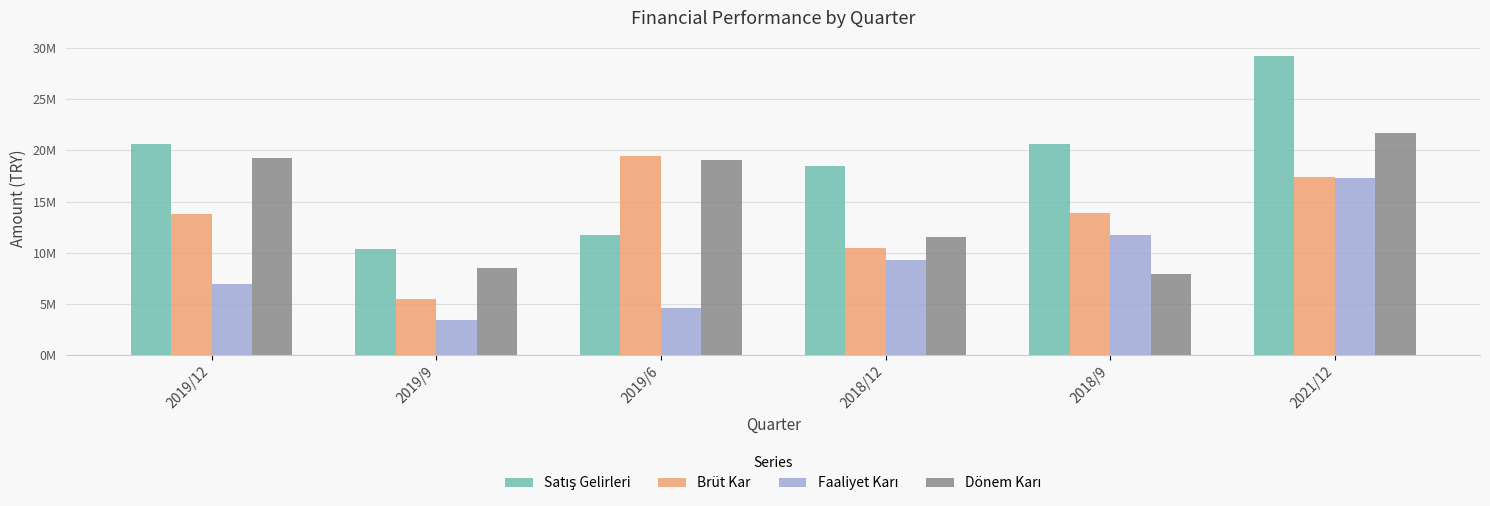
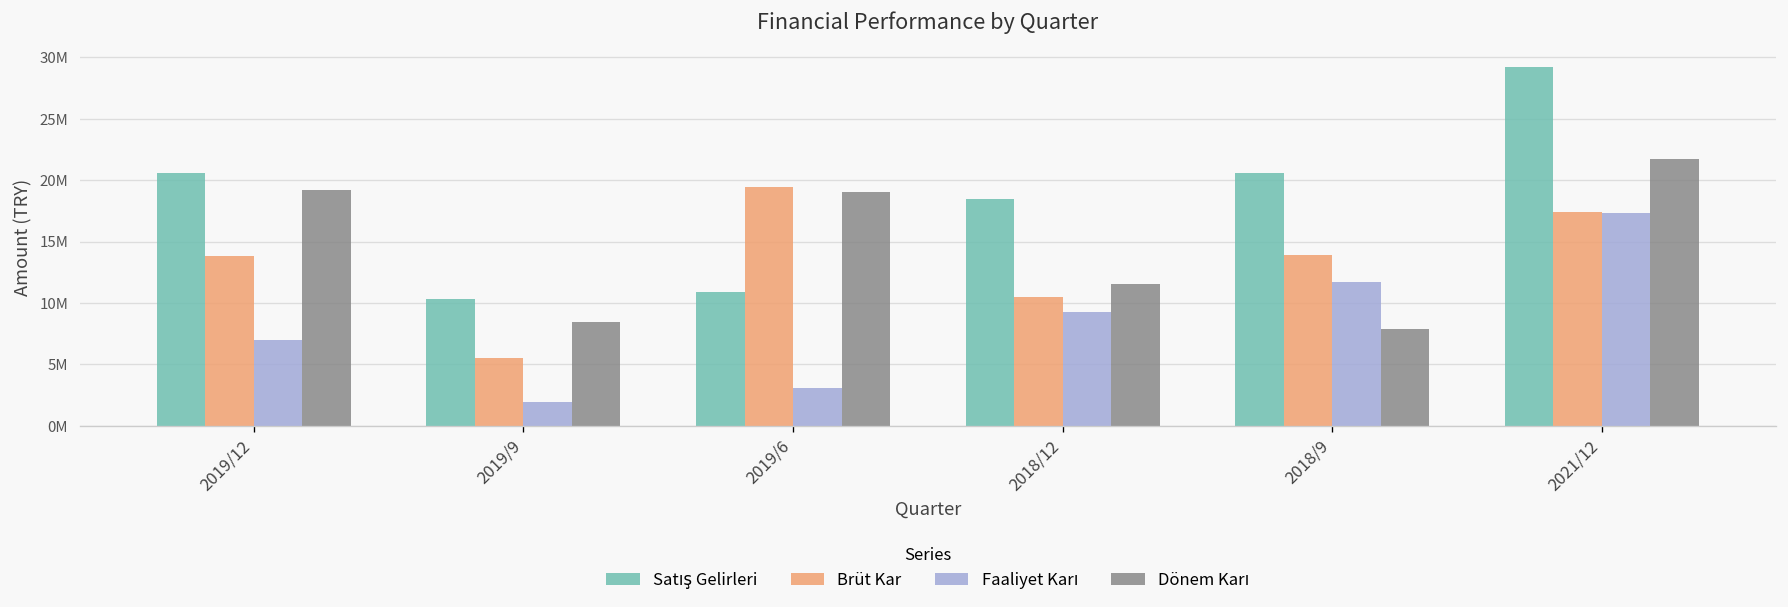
  {
    "Satış Gelirleri": {
      "2019/12": 20600000,
      "2019/9": 10300000,
-     "2019/6": 11800000,
+     "2019/6": 10900000,
      "2018/12": 18500000,
      "2018/9": 20600000,
      "2021/12": 29300000
    },
    "Brüt Kar": {
      "2019/12": 13800000,
      "2019/9": 5500000,
      "2019/6": 19500000,
      "2018/12": 10400000,
      "2018/9": 13900000,
      "2021/12": 17400000
    },
    "Faaliyet Karı": {
      "2019/12": 6900000,
-     "2019/9": 3500000,
-     "2019/6": 4600000,
+     "2019/9": 1900000,
+     "2019/6": 3100000,
      "2018/12": 9300000,
      "2018/9": 11700000,
      "2021/12": 17300000
    },
    "Dönem Karı": {
      "2019/12": 19200000,
      "2019/9": 8500000,
      "2019/6": 19000000,
      "2018/12": 11500000,
      "2018/9": 7900000,
      "2021/12": 21700000
    }
  }
